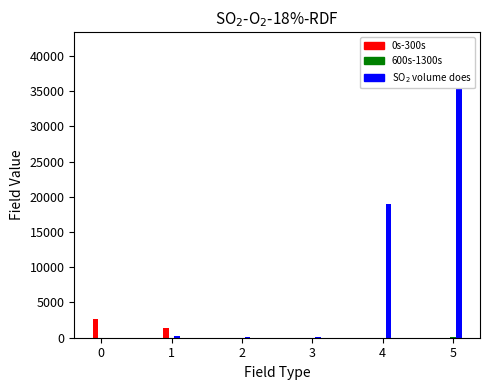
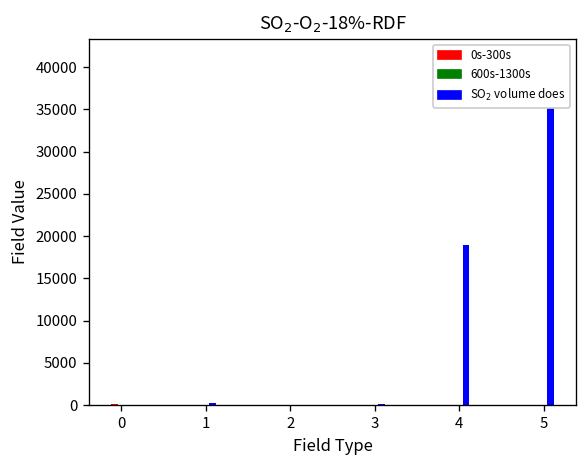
  {
    "0s-300s": {
-     "0": 3000,
-     "1": 1000
+     "0": 0,
+     "1": 0
    },
    "600s-1300s": {
      "0": 0
    }
  }
